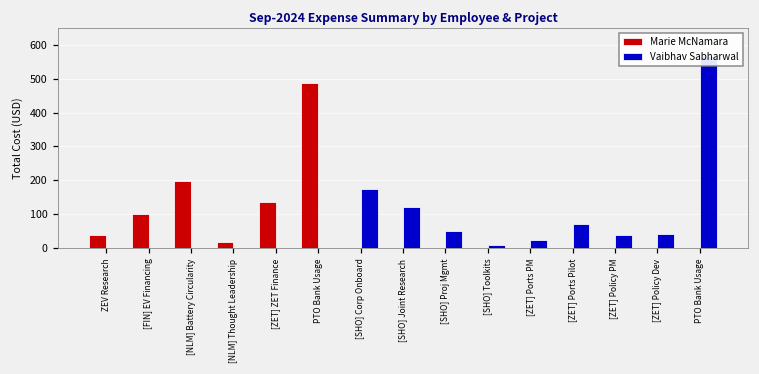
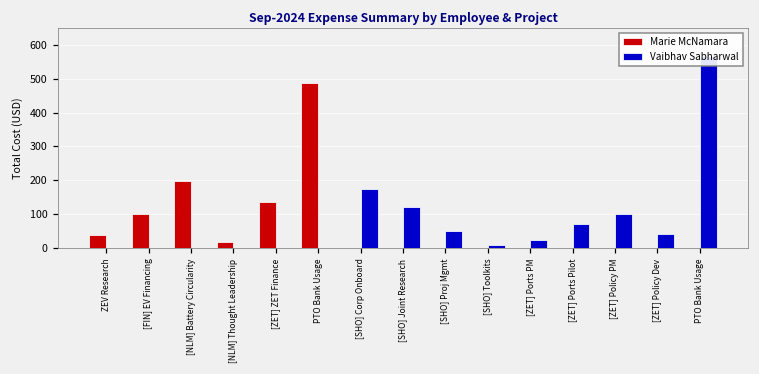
  {
    "Marie McNamara": {
      "ZEV Research": 40,
      "[FIN] EV Financing": 100,
      "[NLM] Battery Circularity": 200,
      "[NLM] Thought Leadership": 20,
      "[ZET] ZET Finance": 140,
      "[SHO] Corp Onboard": 0,
      "[SHO] Joint Research": 0,
      "[SHO] Proj Mgmt": 0,
      "[SHO] Toolkits": 0,
      "[ZET] Ports PM": 0,
      "[ZET] Ports Pilot": 0,
      "[ZET] Policy PM": 0,
      "[ZET] Policy Dev": 0
    },
    "Vaibhav Sabharwal": {
      "ZEV Research": 0,
      "[FIN] EV Financing": 0,
      "[NLM] Battery Circularity": 0,
      "[NLM] Thought Leadership": 0,
      "[ZET] ZET Finance": 0,
      "[SHO] Corp Onboard": 170,
      "[SHO] Joint Research": 120,
      "[SHO] Proj Mgmt": 50,
      "[SHO] Toolkits": 10,
      "[ZET] Ports PM": 20,
      "[ZET] Ports Pilot": 70,
-     "[ZET] Policy PM": 40,
+     "[ZET] Policy PM": 100,
      "[ZET] Policy Dev": 40
    }
  }
